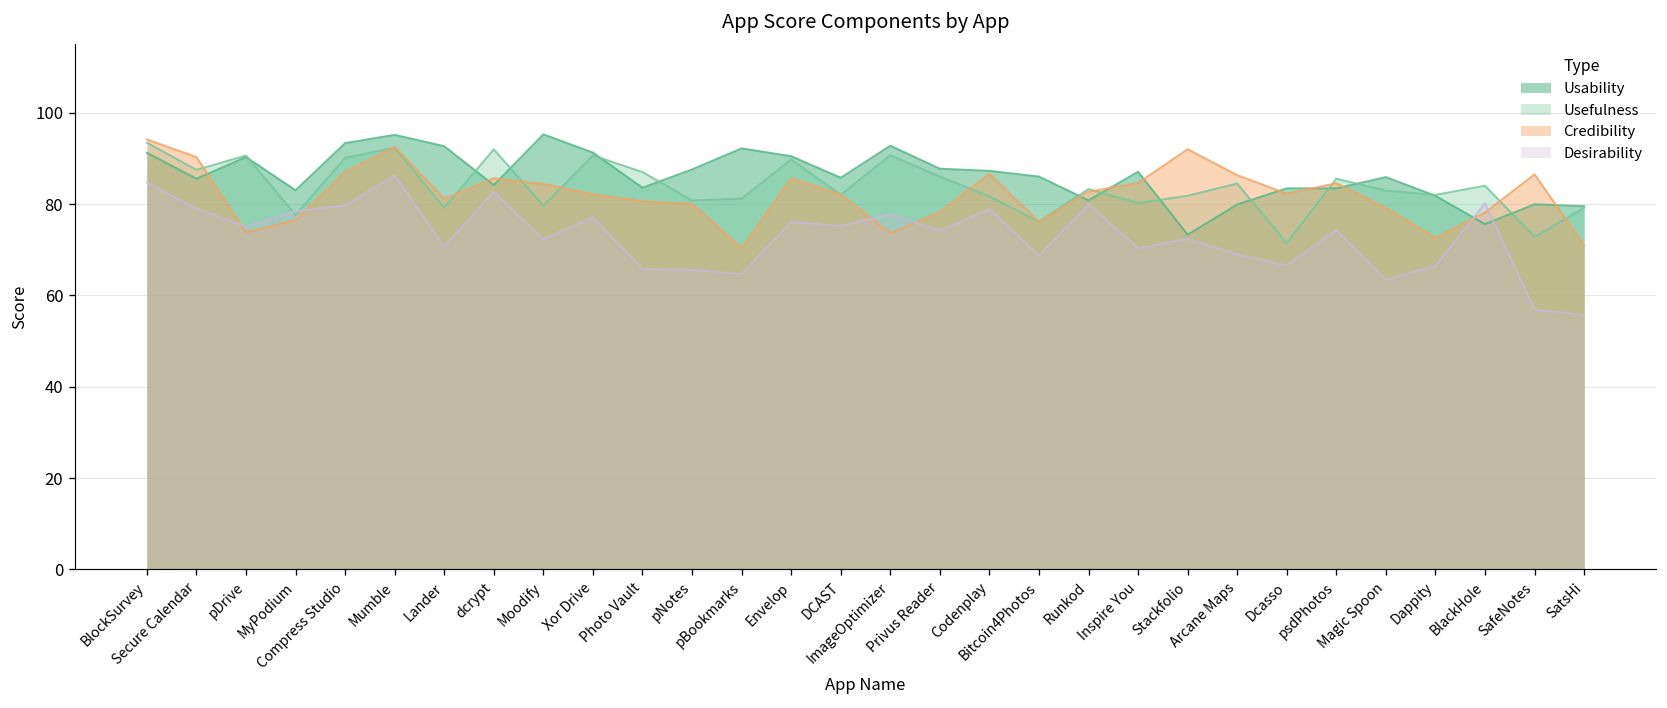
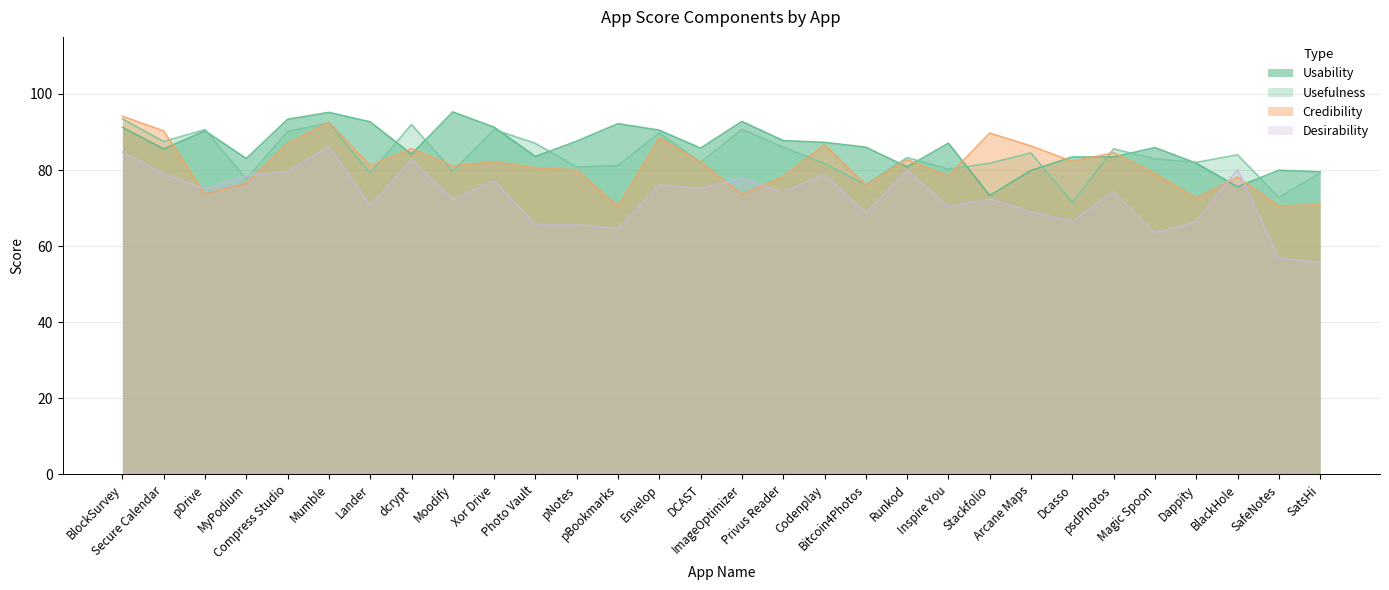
  {
    "Credibility": {
      "BlockSurvey": 94,
      "Secure Calendar": 90,
      "pDrive": 74,
      "MyPodium": 77,
      "Compress Studio": 87,
      "Lander": 81,
      "dcrypt": 86,
-     "Moodify": 84,
+     "Moodify": 81,
      "Xor Drive": 82,
      "Photo Vault": 81,
      "pNotes": 80,
      "pBookmarks": 70,
-     "Envelop": 86,
+     "Envelop": 89,
      "ImageOptimizer": 74,
      "Privus Reader": 78,
-     "Inspire You": 85,
-     "Stackfolio": 92,
+     "Inspire You": 78,
+     "Stackfolio": 90,
      "Arcane Maps": 86,
      "Dcasso": 82,
      "psdPhotos": 85,
      "Magic Spoon": 79,
      "Dappity": 73,
      "BlackHole": 78,
-     "SafeNotes": 87,
+     "SafeNotes": 71,
      "SatsHi": 71
    }
  }
